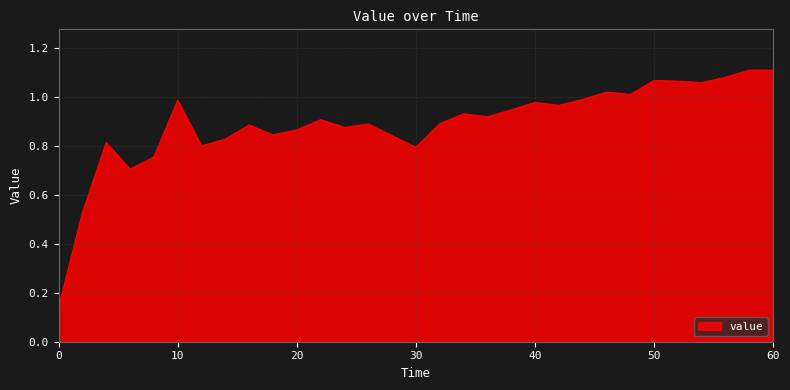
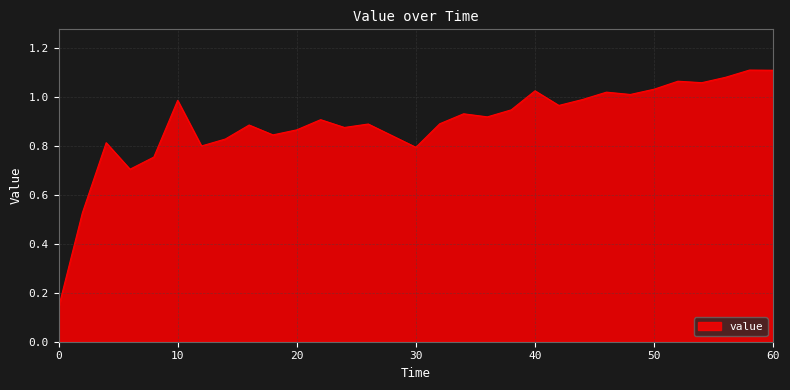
  {
    "0": 0.14,
    "10": 0.99,
    "20": 0.87,
    "30": 0.79,
-   "40": 0.98,
-   "50": 1.07,
+   "40": 1.03,
+   "50": 1.03,
    "60": 1.11
  }
